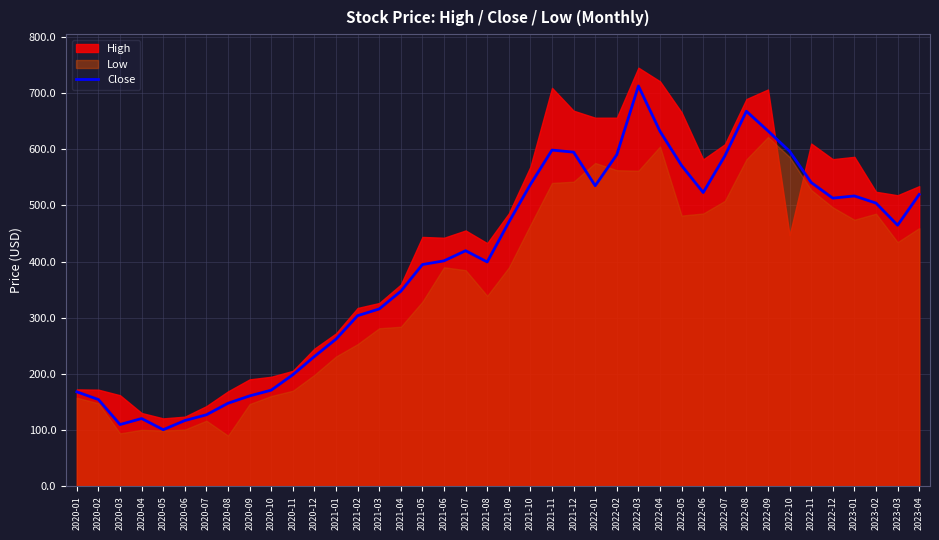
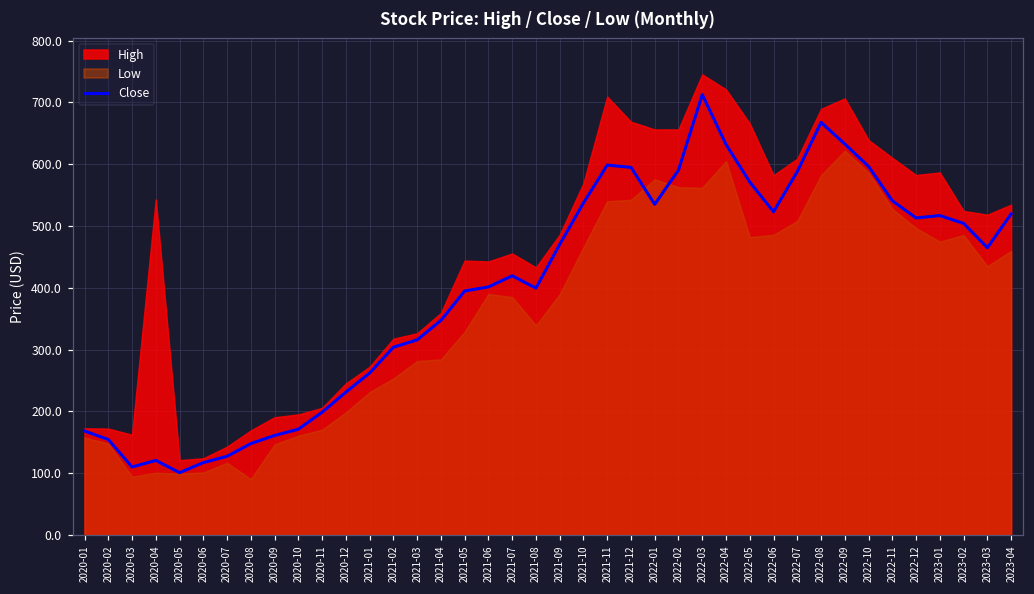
  {
    "Close": {
      "2020-02": 150,
      "2020-03": 110,
      "2020-04": 120,
      "2020-06": 120,
      "2020-07": 130,
      "2020-08": 150,
      "2020-09": 160,
      "2020-10": 170,
      "2020-11": 200,
      "2020-12": 230,
      "2021-01": 260,
      "2021-02": 300,
      "2021-03": 320,
      "2021-04": 350,
      "2021-05": 390,
      "2021-06": 400,
      "2021-07": 420,
      "2021-08": 400,
      "2021-09": 470,
      "2021-10": 540,
      "2021-11": 600,
      "2021-12": 590,
      "2022-01": 540,
      "2022-02": 590,
      "2022-03": 710,
      "2022-04": 630,
      "2022-05": 570,
      "2022-06": 520,
      "2022-07": 590,
      "2022-08": 670,
      "2022-09": 630,
      "2022-10": 600,
      "2022-11": 540,
      "2022-12": 510,
      "2023-01": 520,
      "2023-02": 500,
      "2023-03": 460,
      "2023-04": 520
    },
    "High": {
      "2020-02": 170,
      "2020-03": 160,
-     "2020-04": 130,
+     "2020-04": 540,
      "2020-05": 120,
      "2020-06": 120,
      "2020-07": 140,
      "2020-08": 170,
      "2020-09": 190,
      "2020-10": 200,
      "2020-11": 210,
      "2020-12": 250,
      "2021-01": 270,
      "2021-02": 320,
      "2021-03": 330,
      "2021-04": 360,
      "2021-05": 440,
      "2021-06": 440,
      "2021-07": 460,
      "2021-08": 430,
      "2021-09": 490,
      "2021-10": 570,
      "2021-11": 710,
      "2021-12": 670,
      "2022-01": 660,
      "2022-02": 660,
      "2022-03": 750,
      "2022-04": 720,
      "2022-05": 670,
      "2022-06": 580,
      "2022-07": 610,
      "2022-08": 690,
      "2022-09": 710,
-     "2022-10": 450,
+     "2022-10": 640,
      "2022-11": 610,
      "2022-12": 580,
      "2023-01": 590,
      "2023-02": 520,
      "2023-03": 520,
      "2023-04": 530
    },
    "Low": {
      "2020-01": 160,
      "2020-02": 150,
      "2020-03": 90,
      "2020-04": 100,
      "2020-06": 100,
      "2020-07": 120,
      "2020-08": 90,
      "2020-09": 150,
      "2020-10": 160,
      "2020-11": 170,
      "2020-12": 200,
      "2021-01": 230,
      "2021-02": 250,
      "2021-03": 280,
      "2021-04": 280,
      "2021-05": 330,
      "2021-06": 390,
      "2021-07": 380,
      "2021-08": 340,
      "2021-09": 390,
      "2021-10": 470,
      "2021-11": 540,
      "2021-12": 540,
      "2022-01": 580,
      "2022-02": 560,
      "2022-03": 560,
      "2022-04": 600,
      "2022-05": 480,
      "2022-06": 490,
      "2022-07": 510,
      "2022-08": 580,
      "2022-09": 620,
      "2022-10": 590,
      "2022-11": 530,
      "2022-12": 500,
      "2023-01": 470,
      "2023-02": 490,
      "2023-03": 430,
      "2023-04": 460
    }
  }
